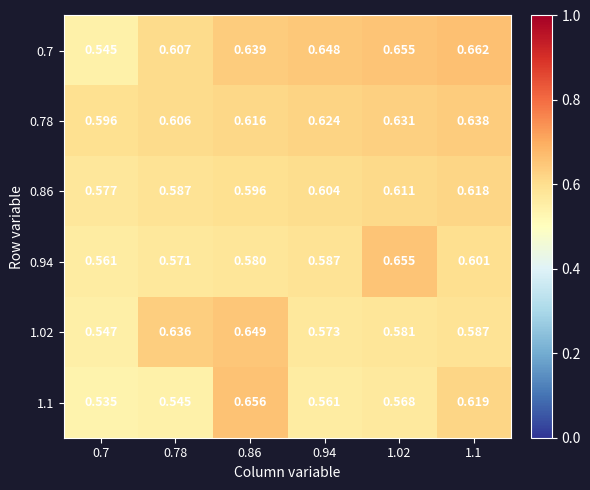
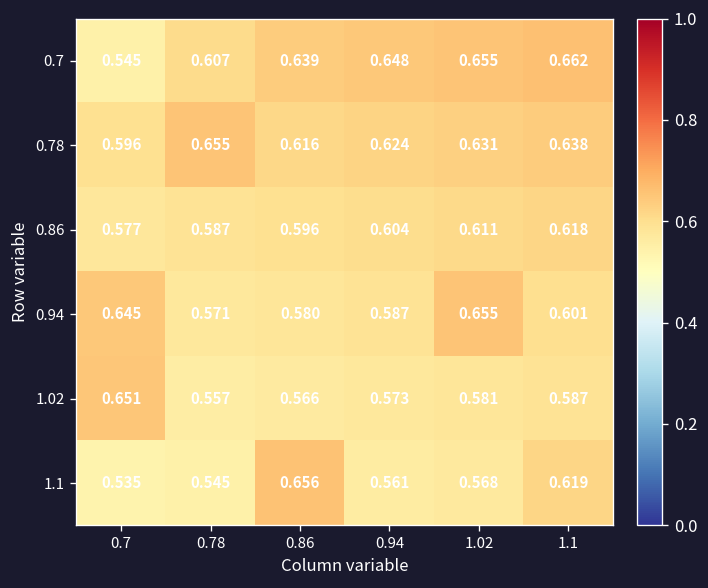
  {
    "0.7": {
      "0.7": 0.545,
      "0.78": 0.607,
      "0.86": 0.639,
      "0.94": 0.648,
      "1.02": 0.655,
      "1.1": 0.662
    },
    "0.78": {
      "0.7": 0.596,
-     "0.78": 0.606,
+     "0.78": 0.655,
      "0.86": 0.616,
      "0.94": 0.624,
      "1.02": 0.631,
      "1.1": 0.638
    },
    "0.86": {
      "0.7": 0.577,
      "0.78": 0.587,
      "0.86": 0.596,
      "0.94": 0.604,
      "1.02": 0.611,
      "1.1": 0.618
    },
    "0.94": {
-     "0.7": 0.561,
+     "0.7": 0.645,
      "0.78": 0.571,
      "0.86": 0.580,
      "0.94": 0.587,
      "1.02": 0.655,
      "1.1": 0.601
    },
    "1.02": {
-     "0.7": 0.547,
-     "0.78": 0.636,
-     "0.86": 0.649,
+     "0.7": 0.651,
+     "0.78": 0.557,
+     "0.86": 0.566,
      "0.94": 0.573,
      "1.02": 0.581,
      "1.1": 0.587
    },
    "1.1": {
      "0.7": 0.535,
      "0.78": 0.545,
      "0.86": 0.656,
      "0.94": 0.561,
      "1.02": 0.568,
      "1.1": 0.619
    }
  }
